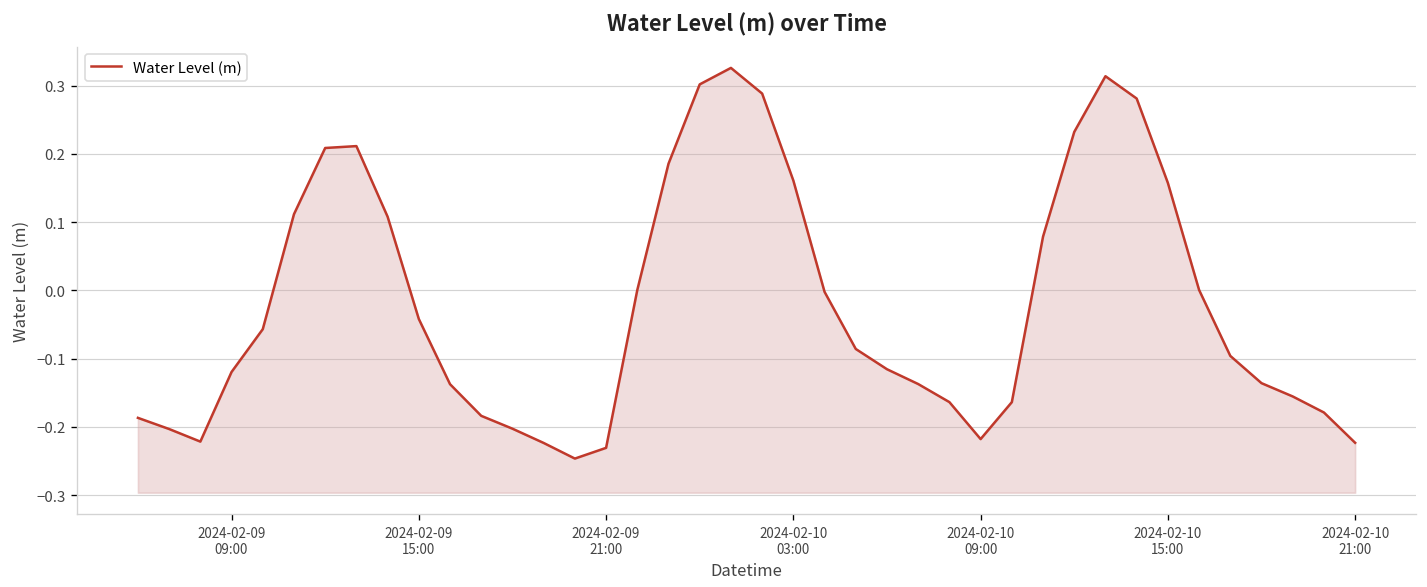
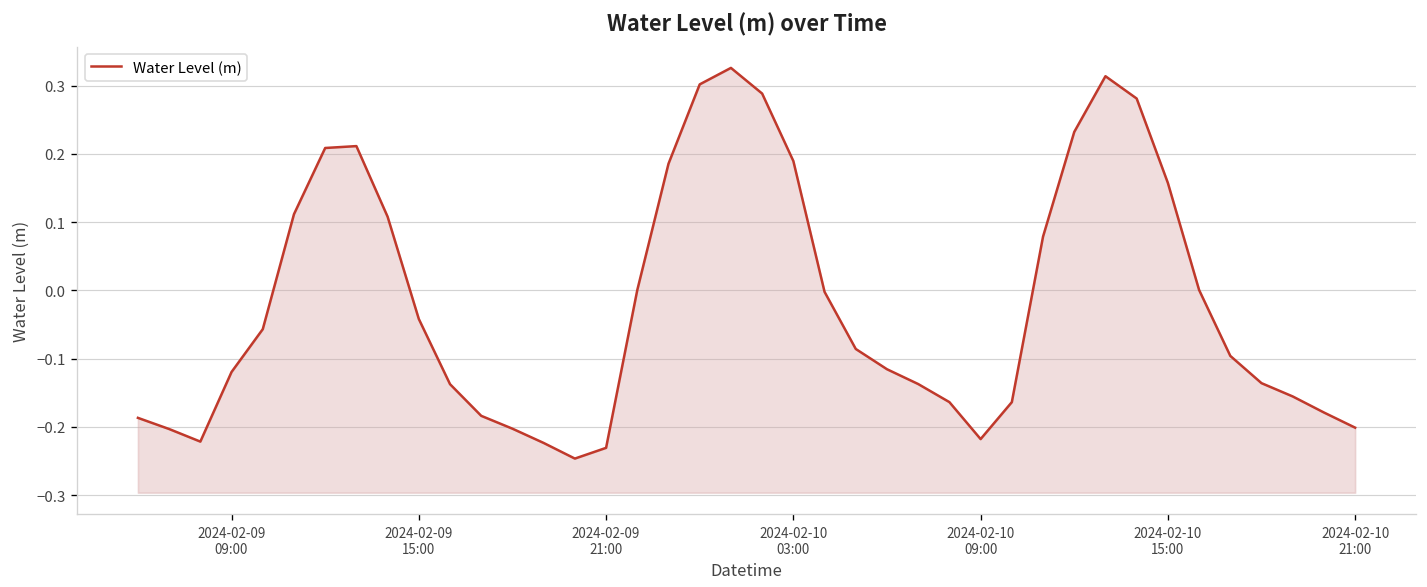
  {
    "2024-02-09 09:00": -0.12,
    "2024-02-09 15:00": -0.04,
    "2024-02-09 21:00": -0.23,
-   "2024-02-10 03:00": 0.16,
+   "2024-02-10 03:00": 0.19,
    "2024-02-10 09:00": -0.22,
    "2024-02-10 15:00": 0.16,
-   "2024-02-10 21:00": -0.22
+   "2024-02-10 21:00": -0.20
  }
